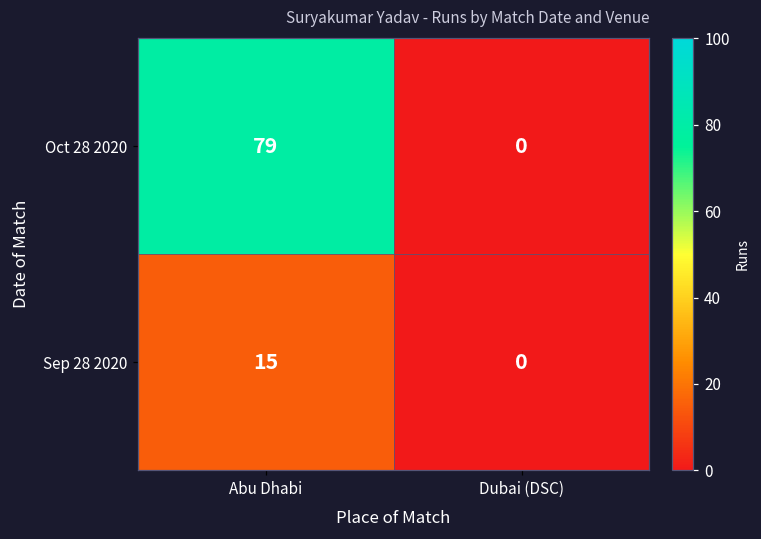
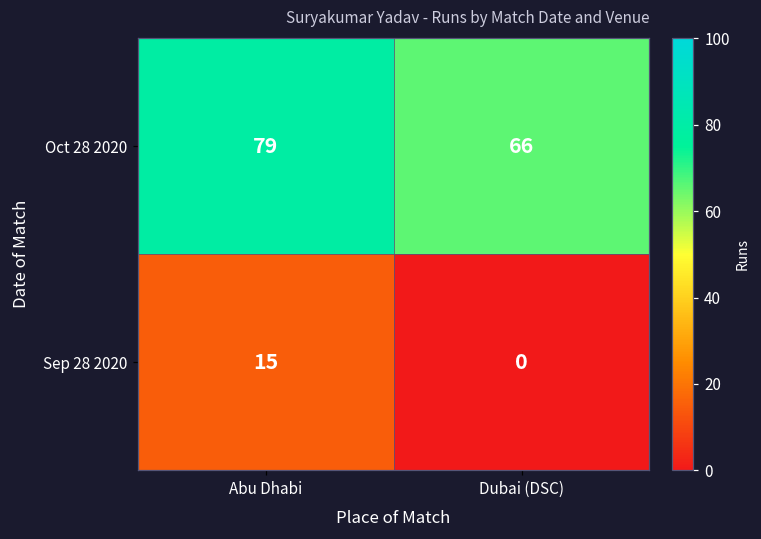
  {
    "Oct 28 2020": {
      "Abu Dhabi": 79,
-     "Dubai (DSC)": 0
+     "Dubai (DSC)": 66
    },
    "Sep 28 2020": {
      "Abu Dhabi": 15,
      "Dubai (DSC)": 0
    }
  }
